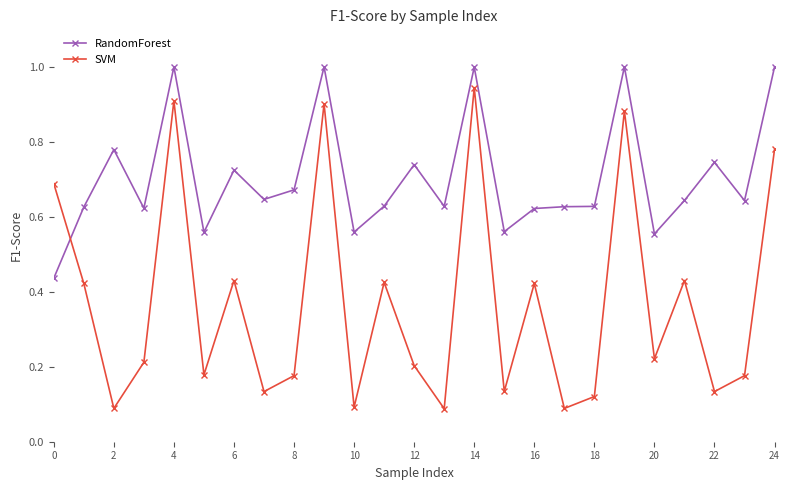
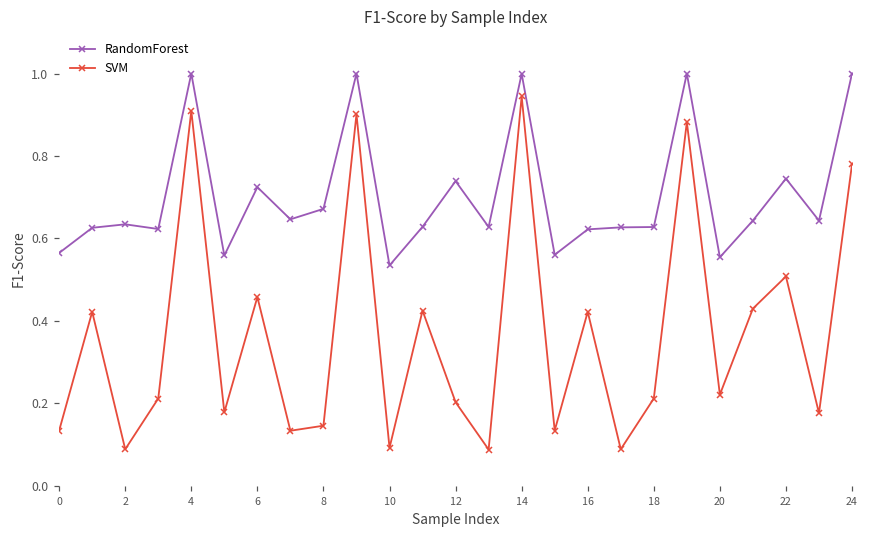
  {
    "RandomForest": {
-     "0": 0.44,
-     "2": 0.78,
+     "0": 0.56,
+     "2": 0.63,
      "4": 1.00,
      "6": 0.72,
      "8": 0.67,
-     "10": 0.56,
+     "10": 0.53,
      "12": 0.74,
      "14": 1.00,
      "16": 0.62,
      "18": 0.63,
      "20": 0.55,
      "22": 0.75,
      "24": 1.00
    },
    "SVM": {
-     "0": 0.69,
+     "0": 0.13,
      "2": 0.09,
      "4": 0.91,
-     "6": 0.43,
-     "8": 0.18,
+     "6": 0.46,
+     "8": 0.15,
      "10": 0.09,
      "12": 0.20,
      "14": 0.94,
      "16": 0.42,
-     "18": 0.12,
+     "18": 0.21,
      "20": 0.22,
-     "22": 0.13,
+     "22": 0.51,
      "24": 0.78
    }
  }
